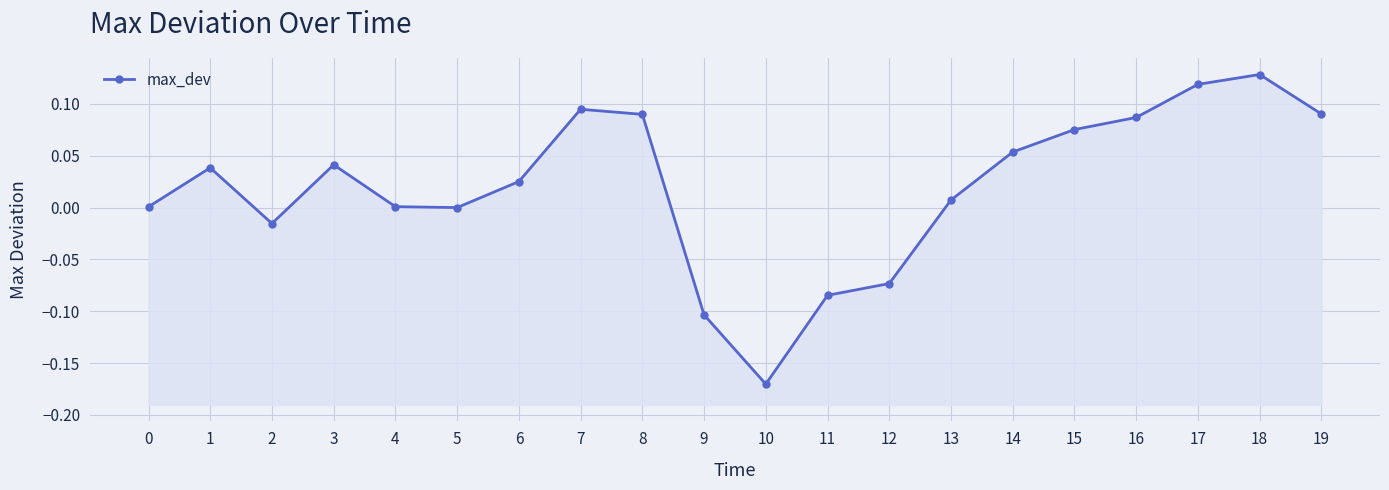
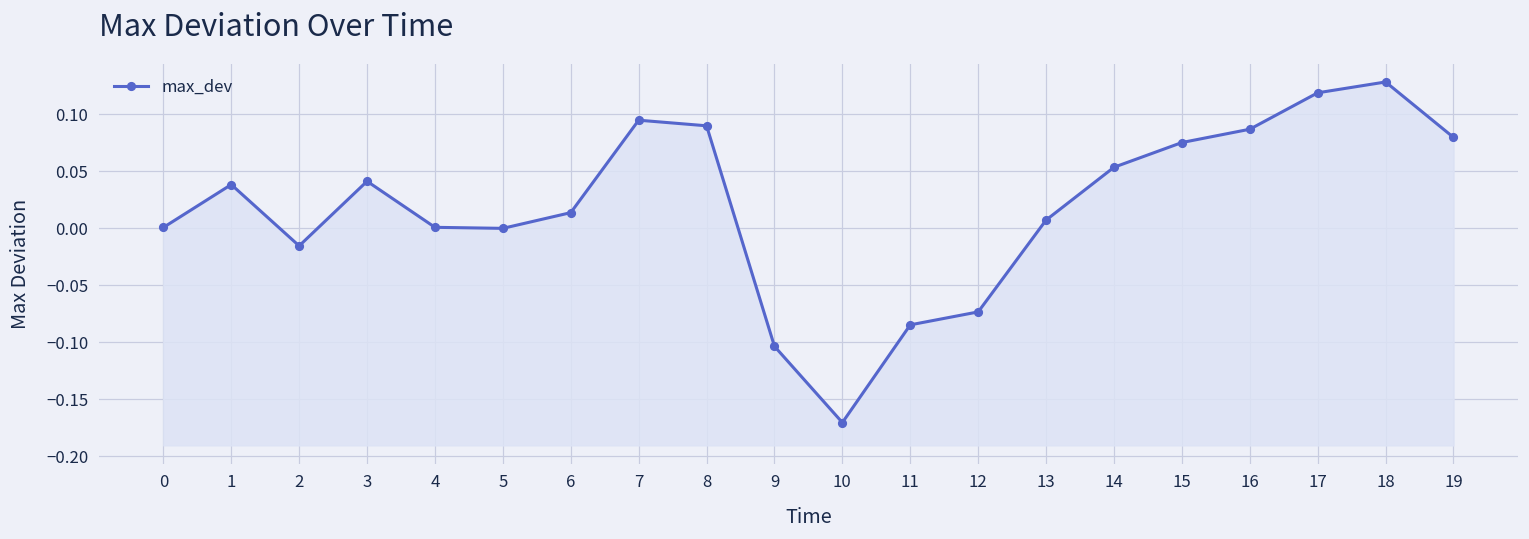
  {
    "0": 0.001,
    "1": 0.038,
    "2": -0.015,
    "3": 0.041,
    "4": 0.001,
    "5": 0.000,
-   "6": 0.025,
+   "6": 0.014,
    "7": 0.095,
    "8": 0.090,
    "9": -0.103,
    "10": -0.170,
    "11": -0.085,
    "12": -0.073,
    "13": 0.007,
    "14": 0.054,
    "15": 0.075,
    "16": 0.087,
    "17": 0.119,
    "18": 0.128,
-   "19": 0.090
+   "19": 0.080
  }
